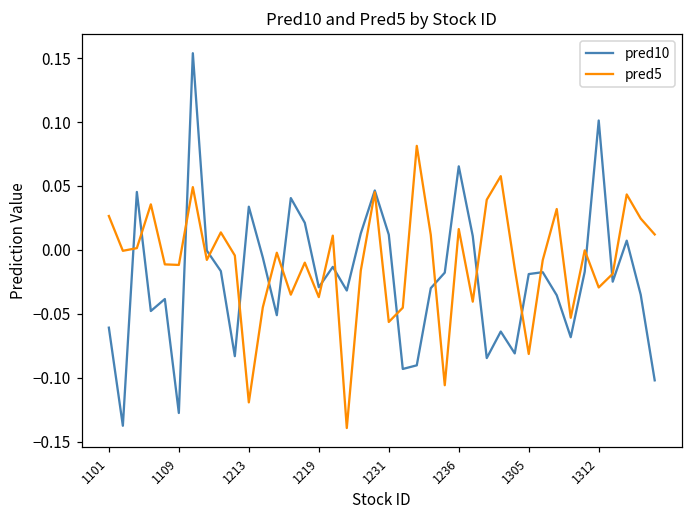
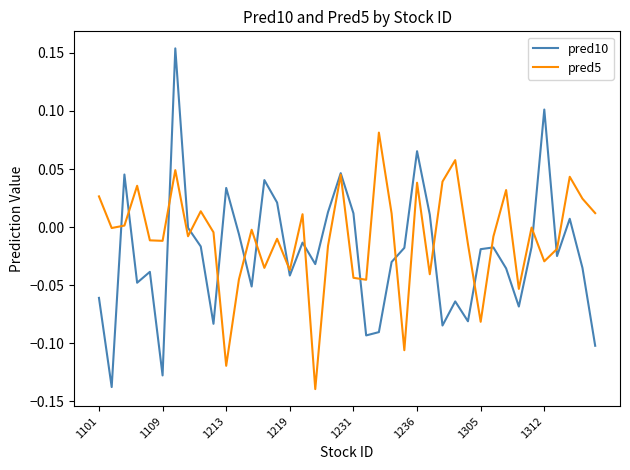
  {
    "pred10": {
      "1101": -0.061,
      "1109": -0.128,
      "1213": 0.034,
-     "1219": -0.029,
+     "1219": -0.042,
      "1231": 0.012,
      "1236": 0.065,
      "1305": -0.019,
      "1312": 0.101
    },
    "pred5": {
      "1101": 0.026,
      "1109": -0.012,
      "1213": -0.119,
      "1219": -0.037,
-     "1231": -0.056,
-     "1236": 0.016,
+     "1231": -0.044,
+     "1236": 0.038,
      "1305": -0.081,
      "1312": -0.029
    }
  }
